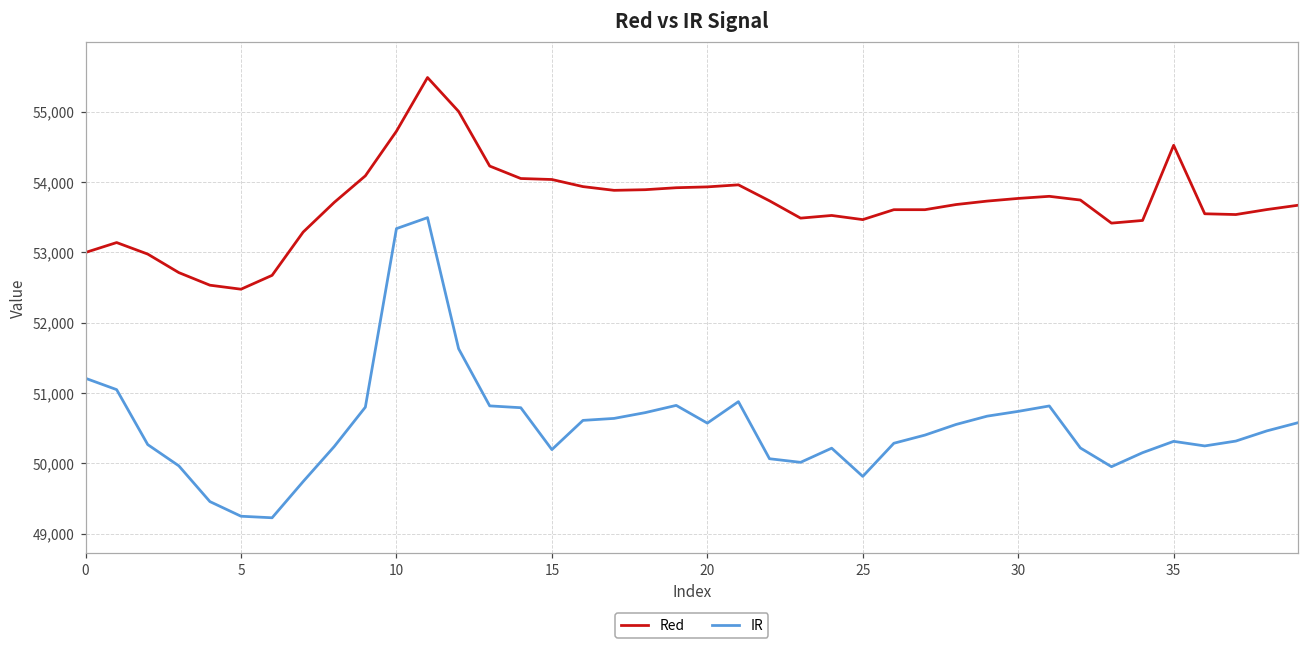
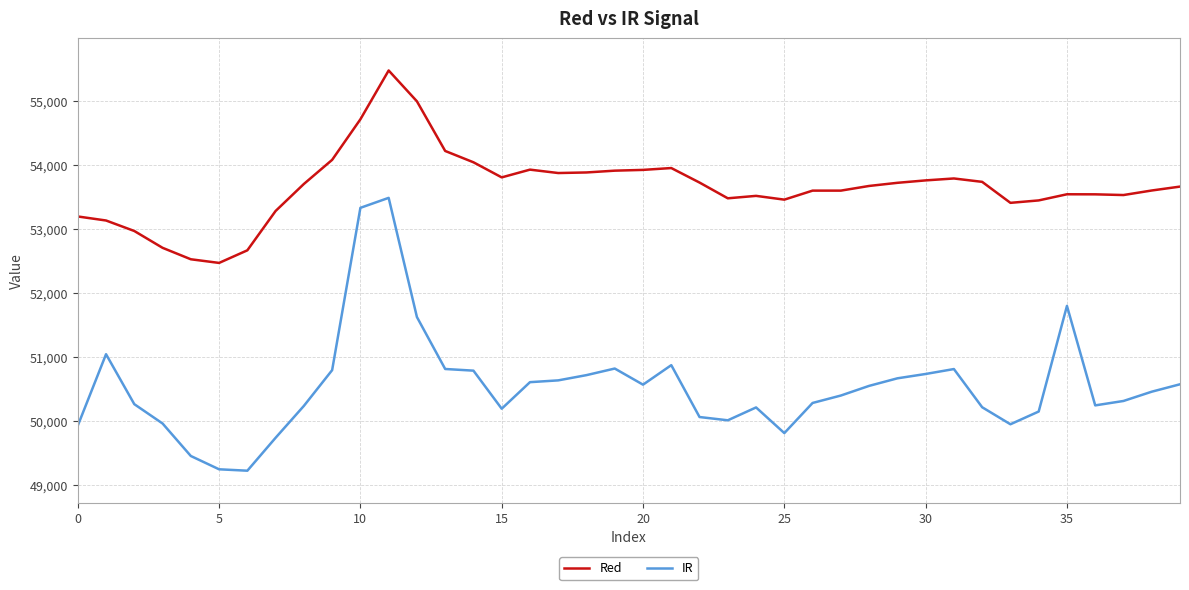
  {
    "Red": {
-     "0": "53,000",
+     "0": "53,200",
      "5": "52,500",
      "10": "54,700",
-     "15": "54,000",
+     "15": "53,800",
      "20": "53,900",
      "25": "53,500",
      "30": "53,800",
-     "35": "54,500"
+     "35": "53,500"
    },
    "IR": {
-     "0": "51,200",
+     "0": "49,900",
      "5": "49,200",
      "10": "53,300",
      "15": "50,200",
      "20": "50,600",
      "25": "49,800",
      "30": "50,700",
-     "35": "50,300"
+     "35": "51,800"
    }
  }
